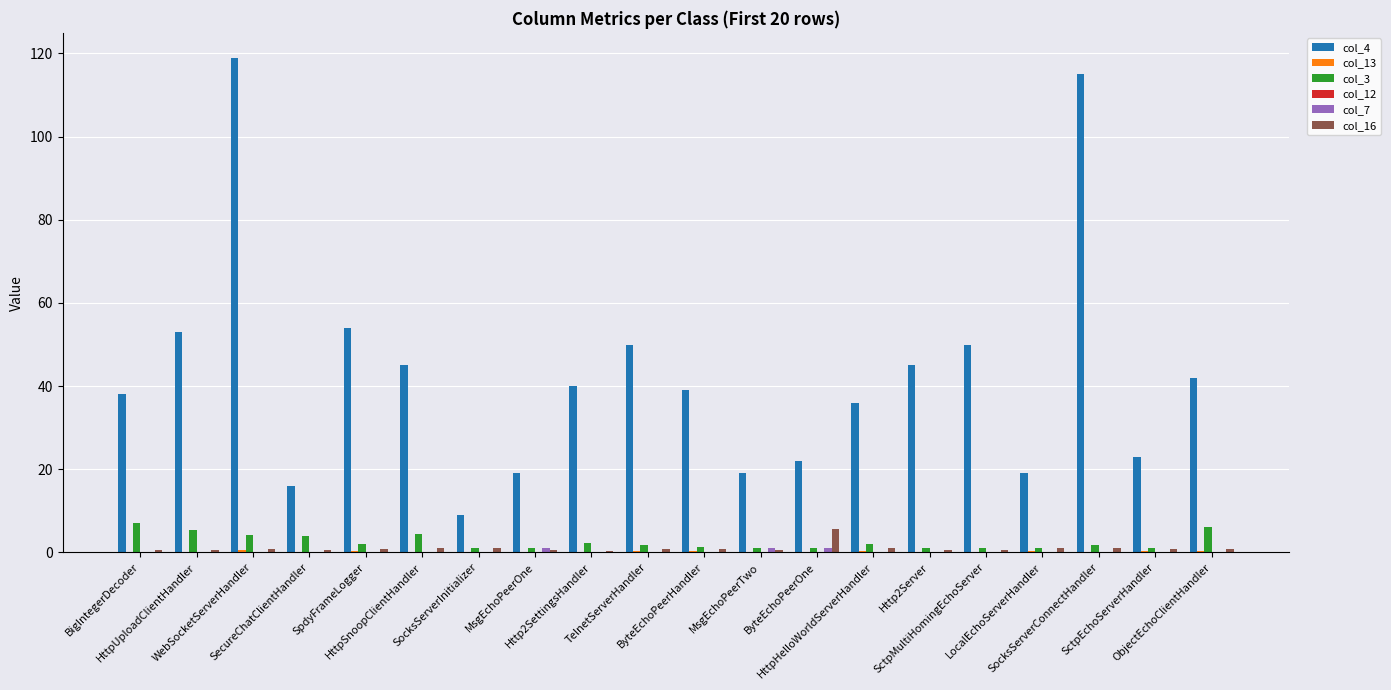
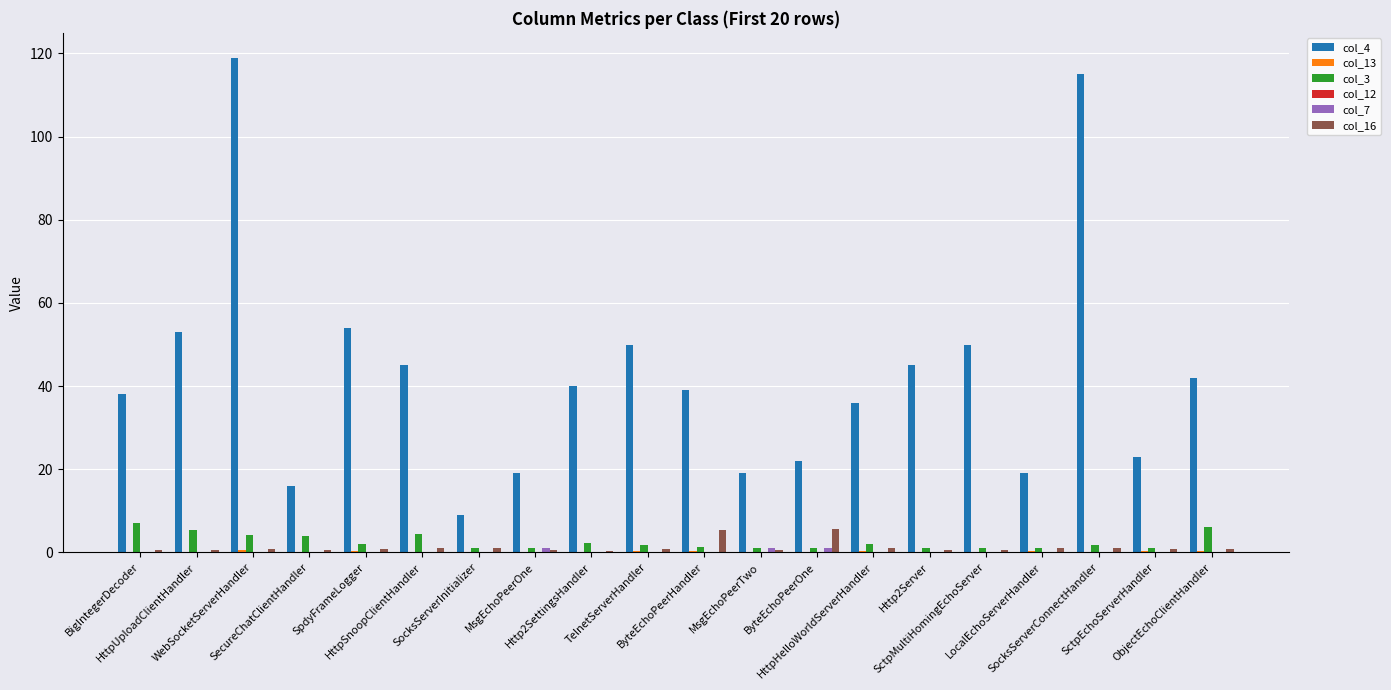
  {
    "col_4": {
      "BigIntegerDecoder": 38,
      "HttpUploadClientHandler": 53,
      "WebSocketServerHandler": 119,
      "SecureChatClientHandler": 16,
      "SpdyFrameLogger": 54,
      "HttpSnoopClientHandler": 45,
      "SocksServerInitializer": 9,
      "MsgEchoPeerOne": 19,
      "Http2SettingsHandler": 40,
      "TelnetServerHandler": 50,
      "ByteEchoPeerHandler": 39,
      "MsgEchoPeerTwo": 19,
      "ByteEchoPeerOne": 22,
      "HttpHelloWorldServerHandler": 36,
      "Http2Server": 45,
      "SctpMultiHomingEchoServer": 50,
      "LocalEchoServerHandler": 19,
      "SocksServerConnectHandler": 115,
      "SctpEchoServerHandler": 23,
      "ObjectEchoClientHandler": 42
    },
    "col_13": {
      "WebSocketServerHandler": 1
    },
    "col_3": {
      "BigIntegerDecoder": 7,
      "HttpUploadClientHandler": 6,
      "WebSocketServerHandler": 4,
      "SecureChatClientHandler": 4,
      "SpdyFrameLogger": 2,
      "HttpSnoopClientHandler": 5,
      "SocksServerInitializer": 1,
      "MsgEchoPeerOne": 1,
      "Http2SettingsHandler": 2,
      "TelnetServerHandler": 2,
      "ByteEchoPeerHandler": 1,
      "MsgEchoPeerTwo": 1,
      "ByteEchoPeerOne": 1,
      "HttpHelloWorldServerHandler": 2,
      "Http2Server": 1,
      "SctpMultiHomingEchoServer": 1,
      "LocalEchoServerHandler": 1,
      "SocksServerConnectHandler": 2,
      "SctpEchoServerHandler": 1,
      "ObjectEchoClientHandler": 6
    },
    "col_7": {
      "BigIntegerDecoder": 0,
      "HttpUploadClientHandler": 0,
      "WebSocketServerHandler": 0,
      "SecureChatClientHandler": 0,
      "SpdyFrameLogger": 0,
      "HttpSnoopClientHandler": 0,
      "SocksServerInitializer": 0,
      "MsgEchoPeerOne": 1,
      "Http2SettingsHandler": 0,
      "TelnetServerHandler": 0,
      "ByteEchoPeerHandler": 0,
      "MsgEchoPeerTwo": 1,
      "ByteEchoPeerOne": 1,
      "HttpHelloWorldServerHandler": 0,
      "Http2Server": 0,
      "SctpMultiHomingEchoServer": 0,
      "LocalEchoServerHandler": 0,
      "SocksServerConnectHandler": 0,
      "SctpEchoServerHandler": 0,
      "ObjectEchoClientHandler": 0
    },
    "col_16": {
      "HttpUploadClientHandler": 1,
      "WebSocketServerHandler": 1,
      "SecureChatClientHandler": 1,
      "SpdyFrameLogger": 1,
      "HttpSnoopClientHandler": 1,
      "SocksServerInitializer": 1,
      "TelnetServerHandler": 1,
-     "ByteEchoPeerHandler": 1,
+     "ByteEchoPeerHandler": 6,
      "ByteEchoPeerOne": 6,
      "HttpHelloWorldServerHandler": 1,
      "Http2Server": 1,
      "LocalEchoServerHandler": 1,
      "SocksServerConnectHandler": 1,
      "SctpEchoServerHandler": 1,
      "ObjectEchoClientHandler": 1
    }
  }
